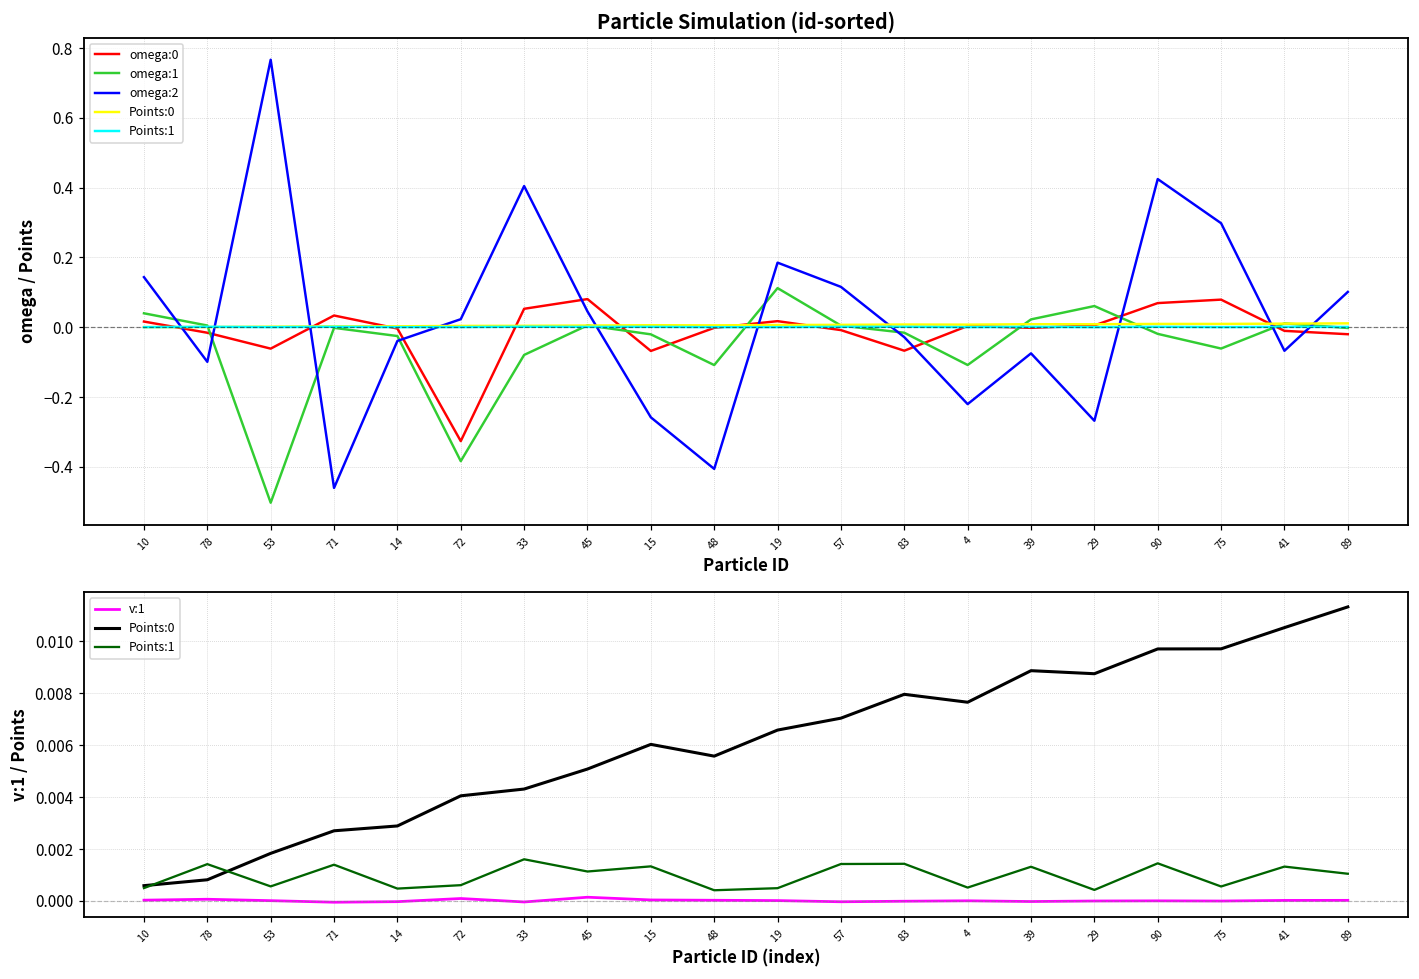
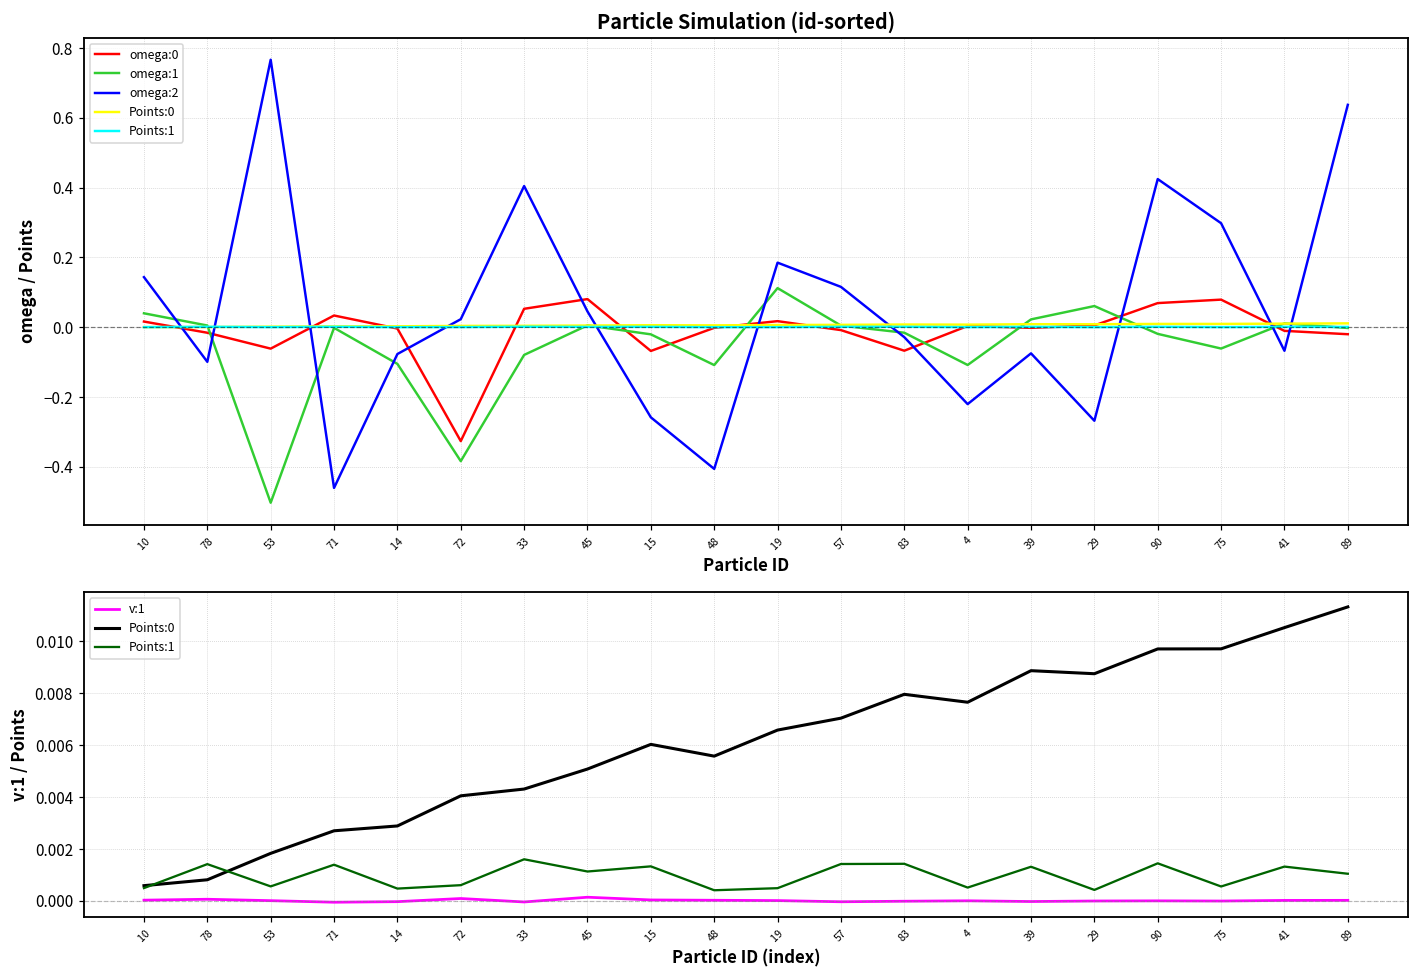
  {
    "Particle Simulation (id-sorted)": {
      "omega:0": {
        "10": 0.02,
        "78": -0.02,
        "53": -0.06,
        "71": 0.03,
        "72": -0.33,
        "33": 0.05,
        "45": 0.08,
        "15": -0.07,
        "19": 0.02,
        "57": -0.01,
        "83": -0.07,
        "90": 0.07,
        "75": 0.08,
        "41": -0.01,
        "89": -0.02
      },
      "omega:1": {
        "10": 0.04,
        "53": -0.50,
-       "14": -0.02,
+       "14": -0.10,
        "72": -0.38,
        "33": -0.08,
        "15": -0.02,
        "48": -0.11,
        "19": 0.11,
        "83": -0.02,
        "4": -0.11,
        "39": 0.02,
        "29": 0.06,
        "90": -0.02,
        "75": -0.06
      },
      "omega:2": {
        "10": 0.14,
        "78": -0.10,
        "53": 0.77,
        "71": -0.46,
-       "14": -0.04,
+       "14": -0.08,
        "72": 0.02,
        "33": 0.40,
        "45": 0.05,
        "15": -0.26,
        "48": -0.41,
        "19": 0.19,
        "57": 0.12,
        "83": -0.03,
        "4": -0.22,
        "39": -0.07,
        "29": -0.27,
        "90": 0.42,
        "75": 0.30,
        "41": -0.07,
-       "89": 0.10
+       "89": 0.64
      }
    }
  }
